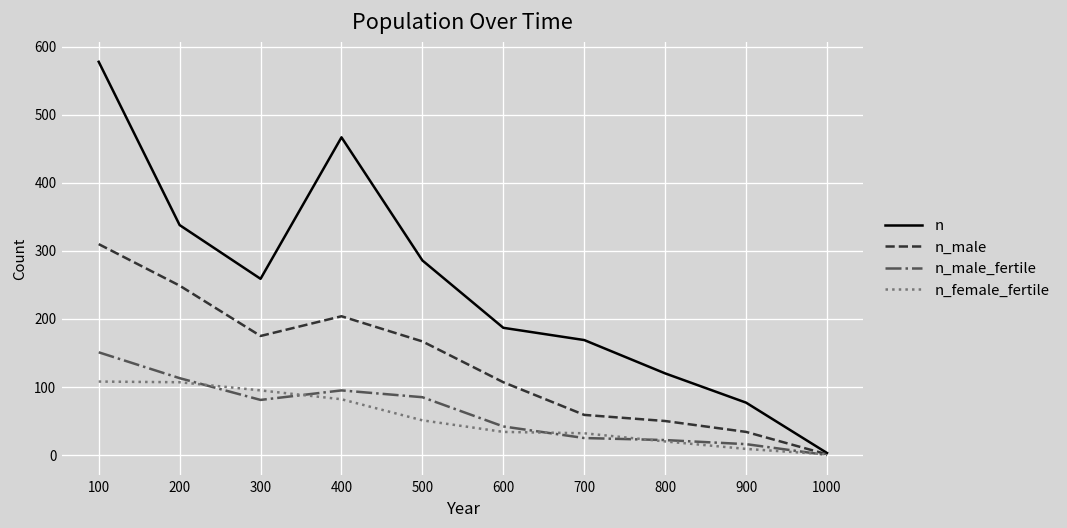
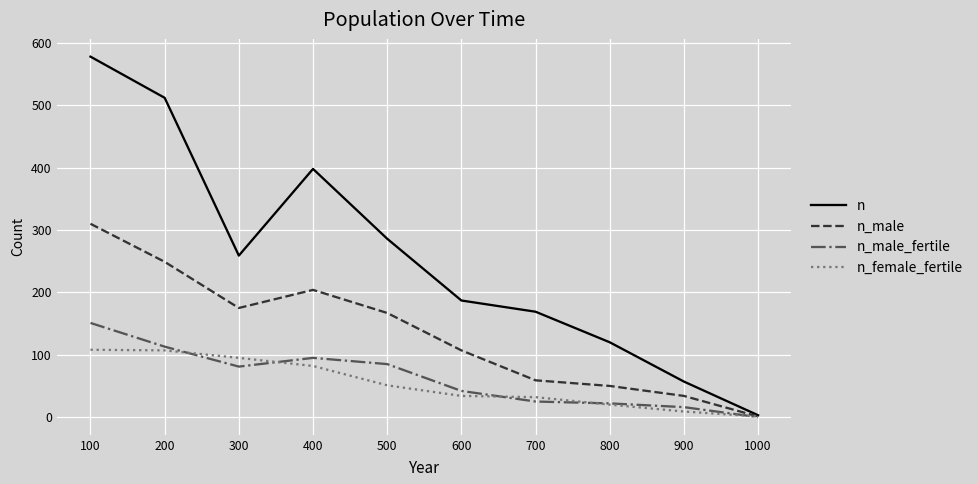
  {
    "n": {
      "100": 580,
-     "200": 340,
+     "200": 510,
      "300": 260,
-     "400": 470,
+     "400": 400,
      "500": 290,
      "600": 190,
      "700": 170,
      "800": 120,
-     "900": 80
+     "900": 60
    }
  }
